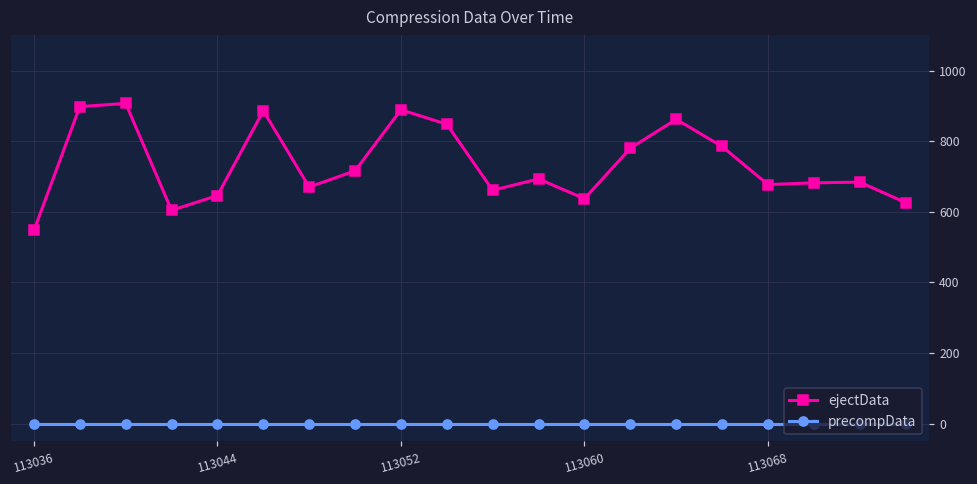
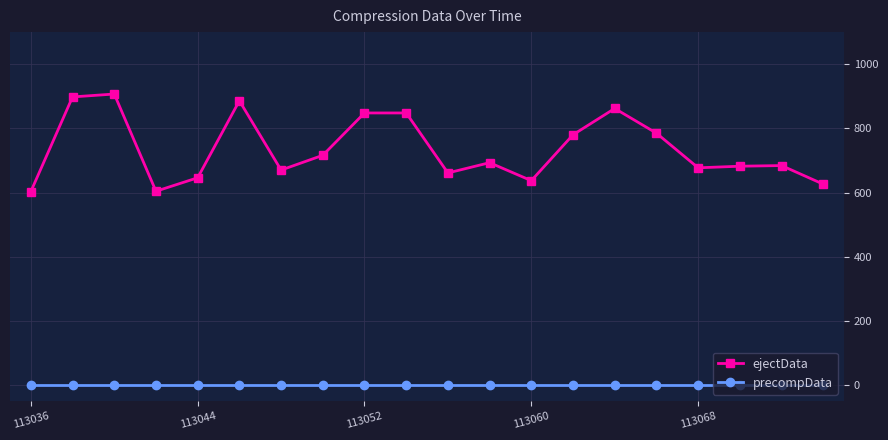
  {
    "ejectData": {
-     "113036": 550,
+     "113036": 600,
      "113044": 650,
-     "113052": 890,
+     "113052": 850,
      "113060": 640,
      "113068": 680
    },
    "precompData": {
      "113036": 0,
      "113044": 0,
      "113052": 0,
      "113060": 0,
      "113068": 0
    }
  }
